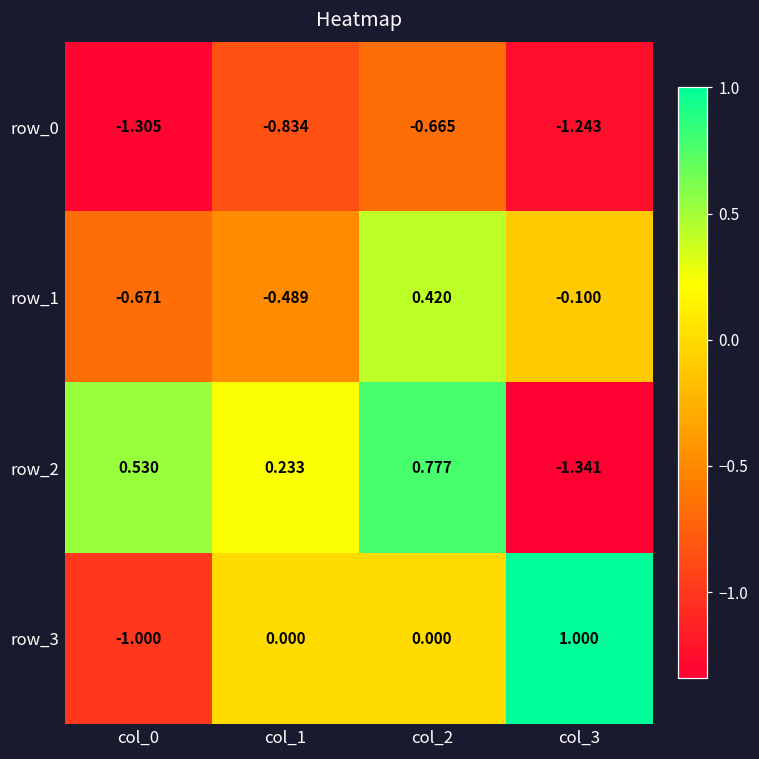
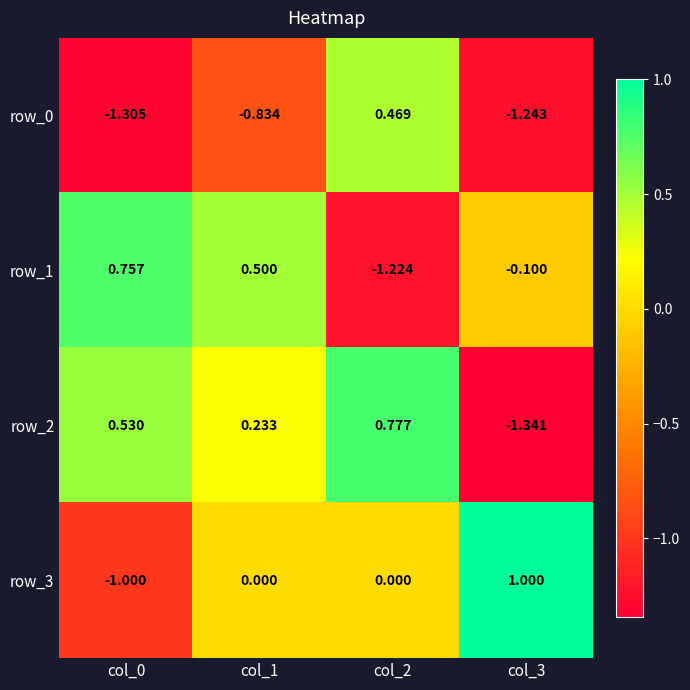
  {
    "row_0": {
      "col_0": -1.305,
      "col_1": -0.834,
-     "col_2": -0.665,
+     "col_2": 0.469,
      "col_3": -1.243
    },
    "row_1": {
-     "col_0": -0.671,
-     "col_1": -0.489,
-     "col_2": 0.420,
+     "col_0": 0.757,
+     "col_1": 0.500,
+     "col_2": -1.224,
      "col_3": -0.100
    },
    "row_2": {
      "col_0": 0.530,
      "col_1": 0.233,
      "col_2": 0.777,
      "col_3": -1.341
    },
    "row_3": {
      "col_0": -1.000,
      "col_1": 0.000,
      "col_2": 0.000,
      "col_3": 1.000
    }
  }
